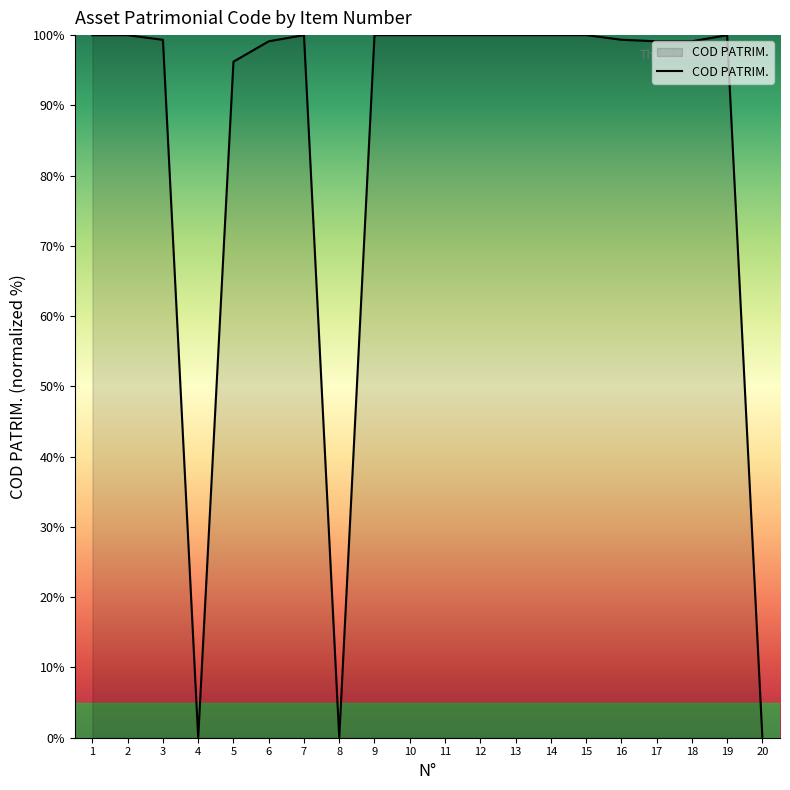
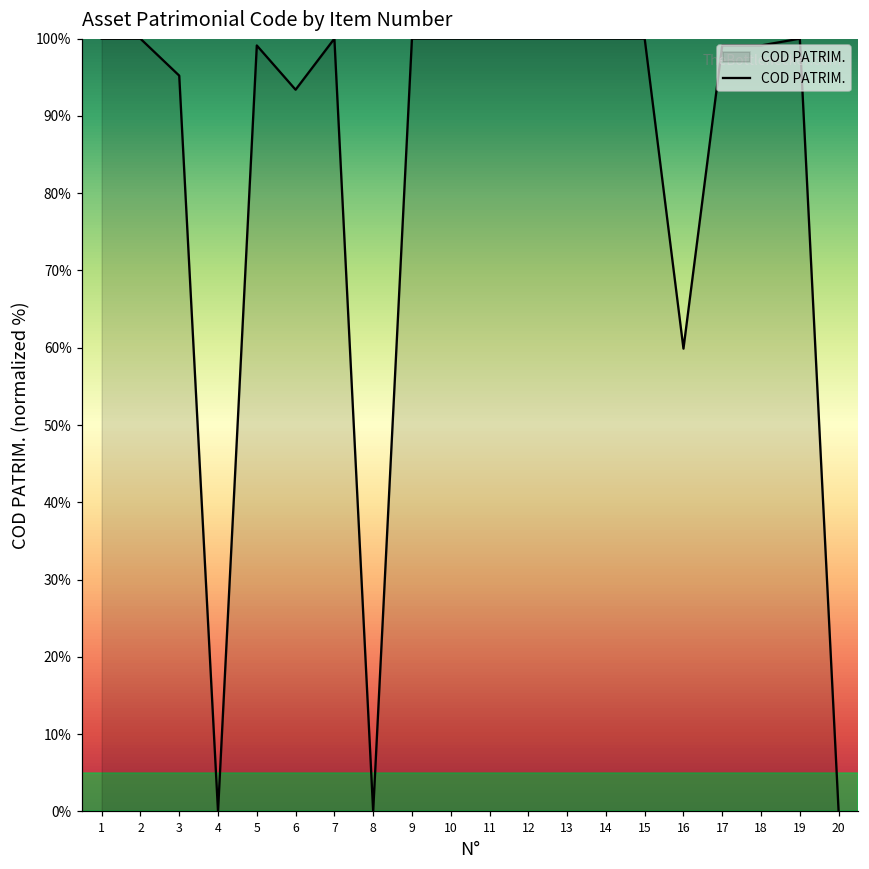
  {
    "1": "100%",
    "2": "100%",
-   "3": "99%",
-   "5": "96%",
-   "6": "99%",
+   "3": "95%",
+   "5": "99%",
+   "6": "93%",
    "7": "100%",
    "9": "100%",
    "10": "100%",
    "11": "100%",
    "12": "100%",
    "13": "100%",
    "14": "100%",
    "15": "100%",
-   "16": "99%",
+   "16": "60%",
    "17": "99%",
    "18": "99%",
    "19": "100%"
  }
